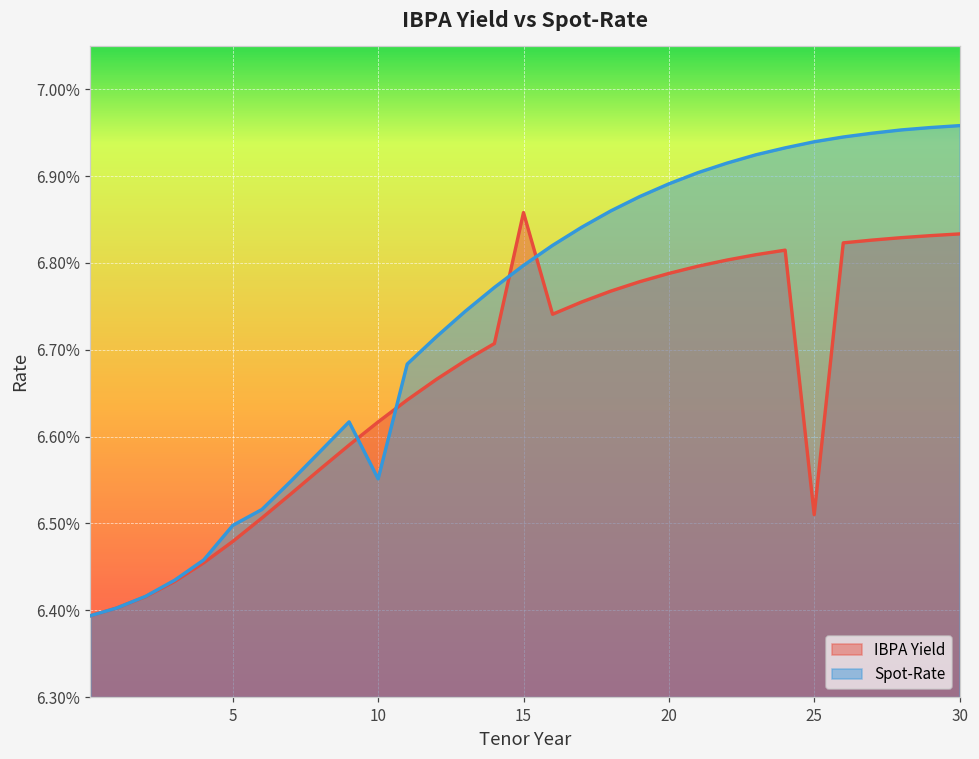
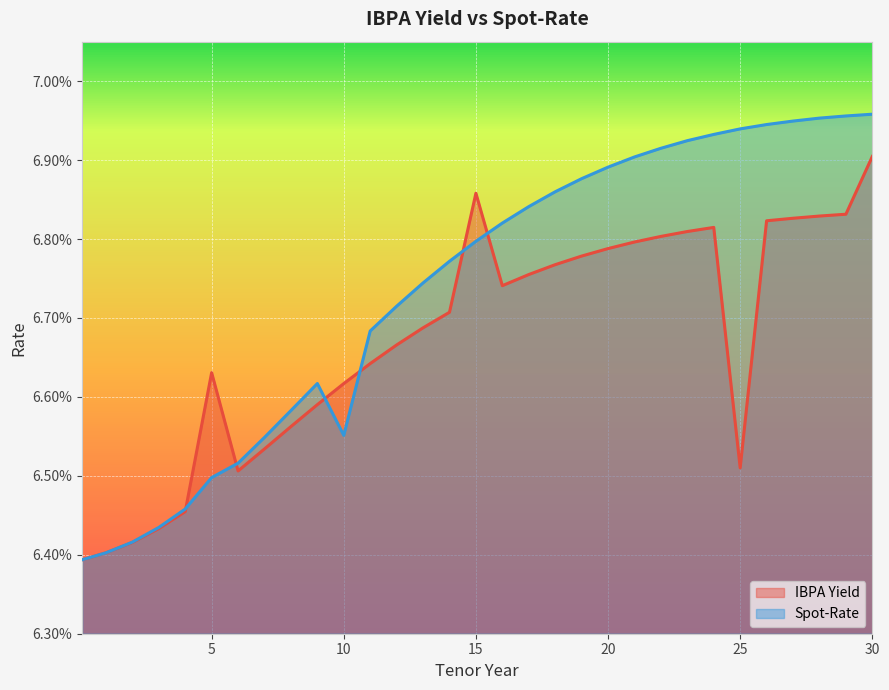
  {
    "IBPA Yield": {
-     "5": "6.48%",
+     "5": "6.63%",
      "10": "6.62%",
      "15": "6.86%",
      "20": "6.79%",
      "25": "6.51%",
-     "30": "6.83%"
+     "30": "6.90%"
    },
    "Spot-Rate": {
      "5": "6.50%",
      "10": "6.55%",
      "15": "6.80%",
      "20": "6.89%",
      "25": "6.94%",
      "30": "6.96%"
    }
  }
